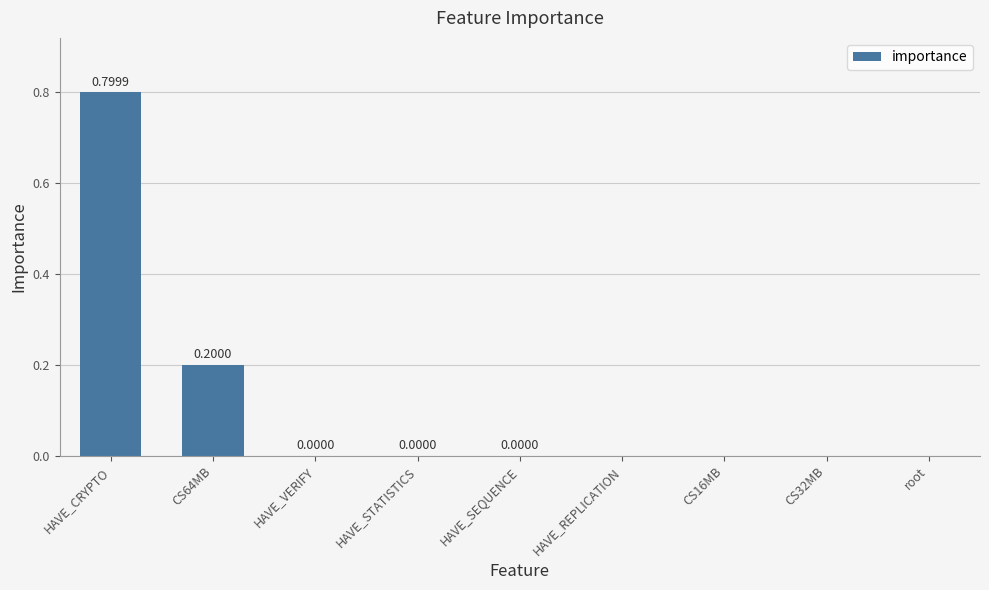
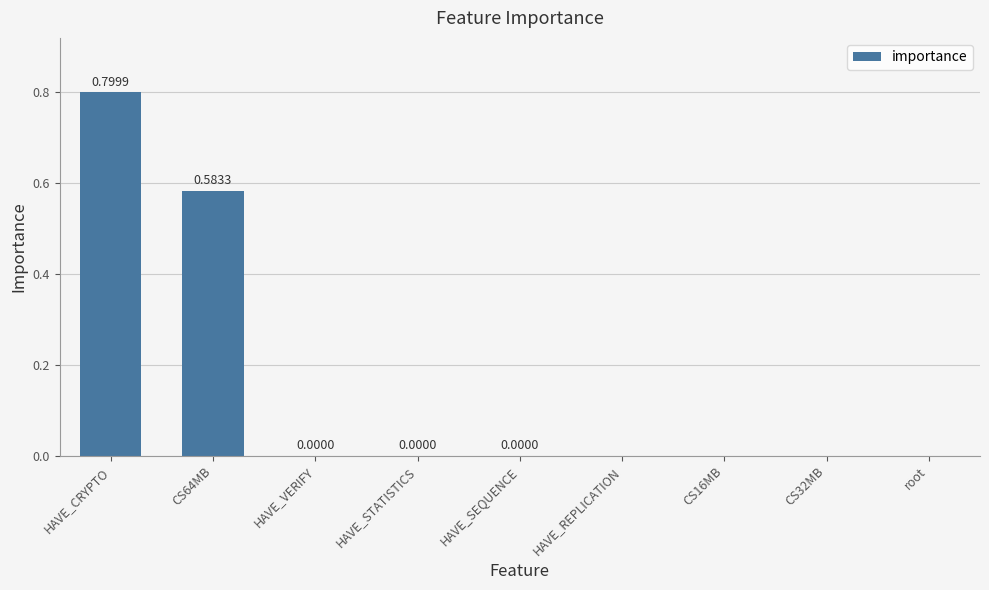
  {
    "HAVE_CRYPTO": 0.7999,
-   "CS64MB": 0.2000,
+   "CS64MB": 0.5833,
    "HAVE_VERIFY": 0.0000,
    "HAVE_STATISTICS": 0.0000,
    "HAVE_SEQUENCE": 0.0000
  }
